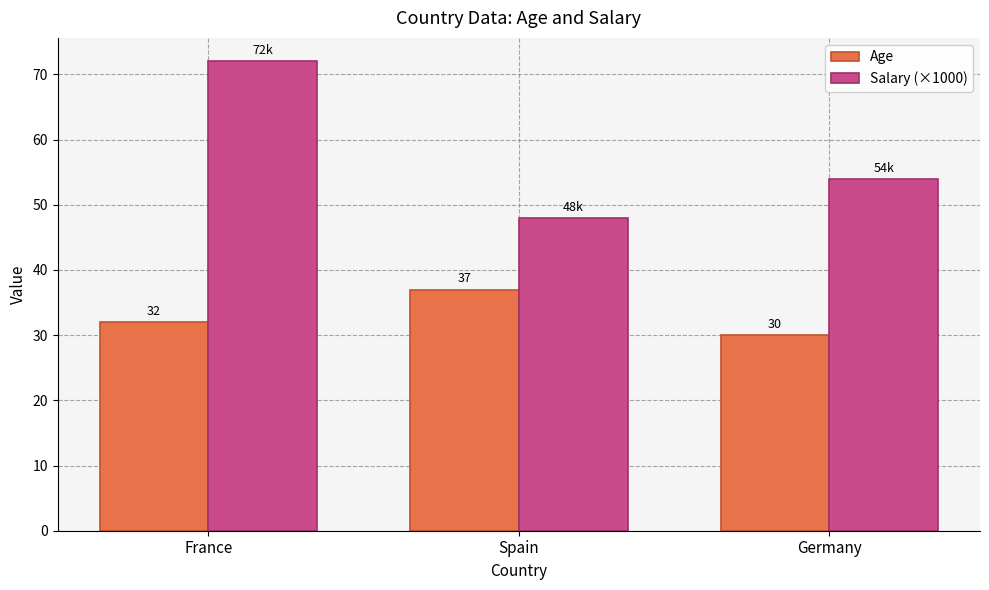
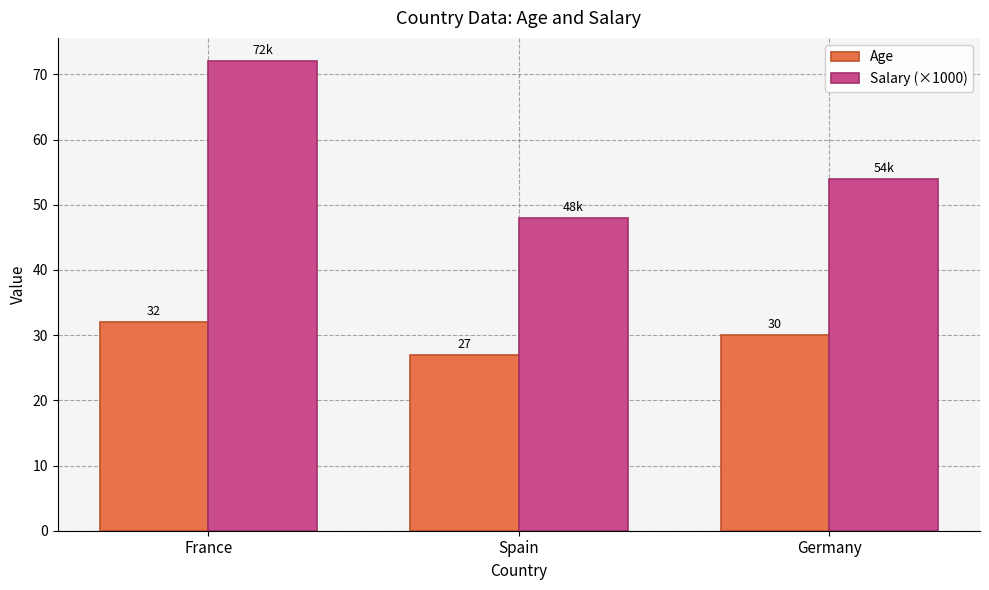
  {
    "Age": {
      "France": "32",
-     "Spain": "37",
+     "Spain": "27",
      "Germany": "30"
    },
    "Salary (×1000)": {
      "France": "72k",
      "Spain": "48k",
      "Germany": "54k"
    }
  }
